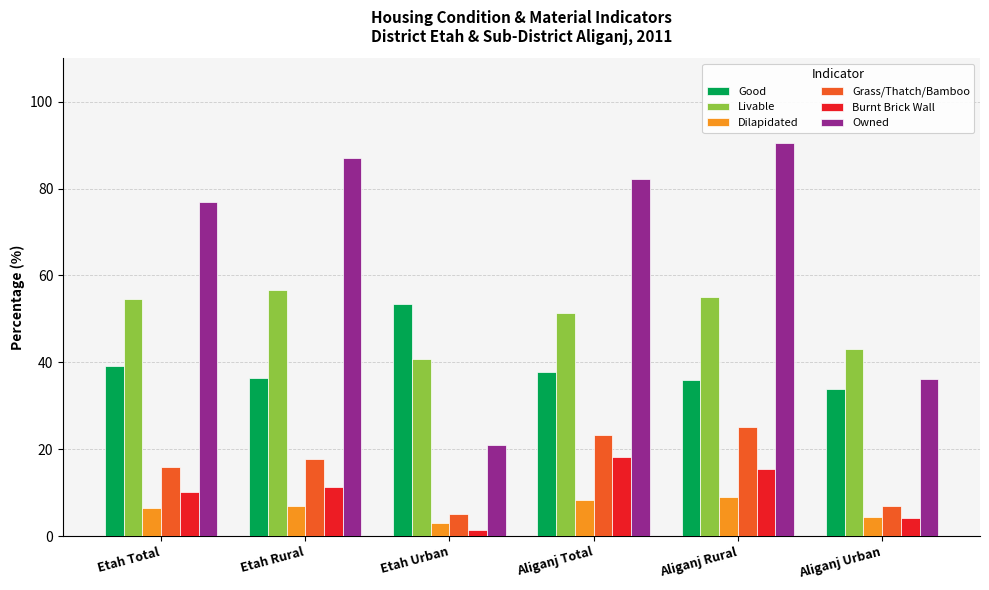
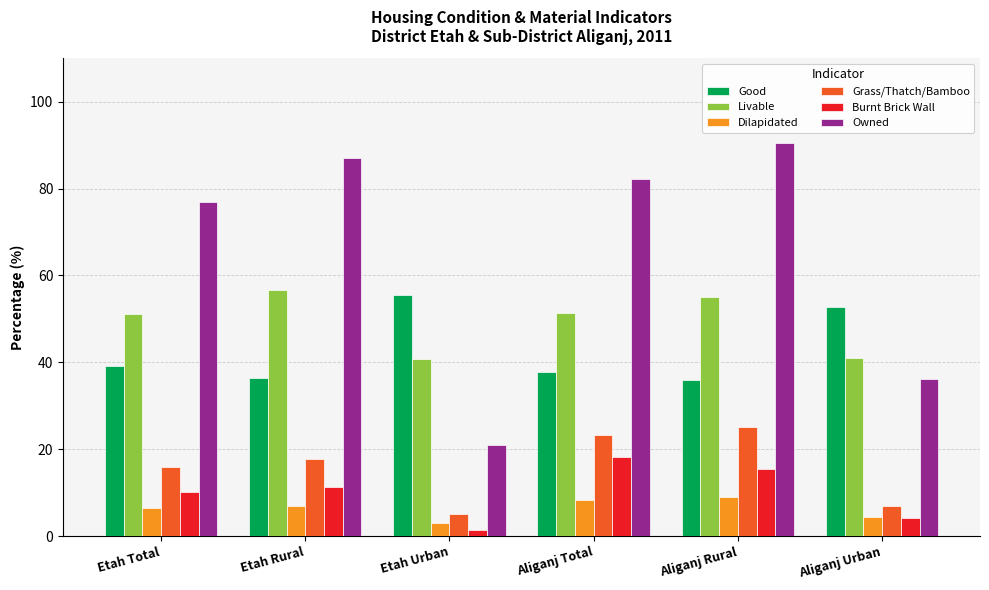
  {
    "Good": {
      "Etah Total": 39,
      "Etah Rural": 36,
-     "Etah Urban": 54,
+     "Etah Urban": 55,
      "Aliganj Total": 38,
      "Aliganj Rural": 36,
-     "Aliganj Urban": 34
+     "Aliganj Urban": 53
    },
    "Livable": {
-     "Etah Total": 55,
+     "Etah Total": 51,
      "Etah Rural": 57,
      "Etah Urban": 41,
      "Aliganj Total": 51,
      "Aliganj Rural": 55,
-     "Aliganj Urban": 43
+     "Aliganj Urban": 41
    },
    "Burnt Brick Wall": {
      "Etah Total": 10,
      "Etah Rural": 11,
      "Etah Urban": 1,
      "Aliganj Total": 18,
      "Aliganj Rural": 16,
      "Aliganj Urban": 4
    },
    "Owned": {
      "Etah Total": 77,
      "Etah Rural": 87,
      "Etah Urban": 21,
      "Aliganj Total": 82,
      "Aliganj Rural": 91,
      "Aliganj Urban": 36
    }
  }
